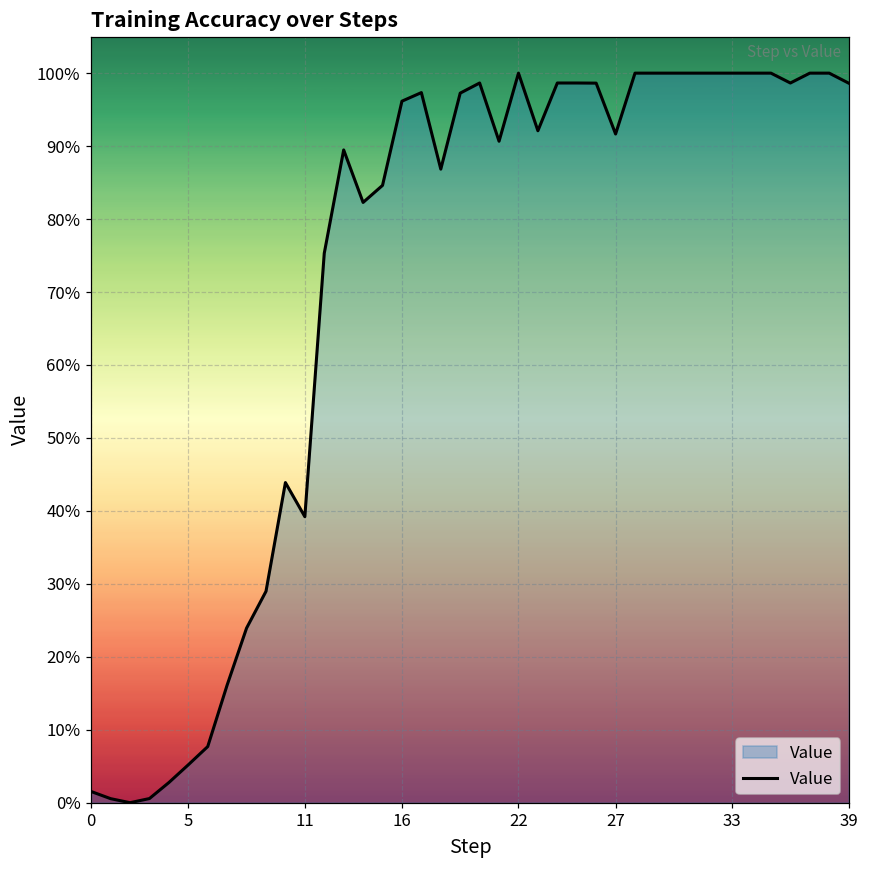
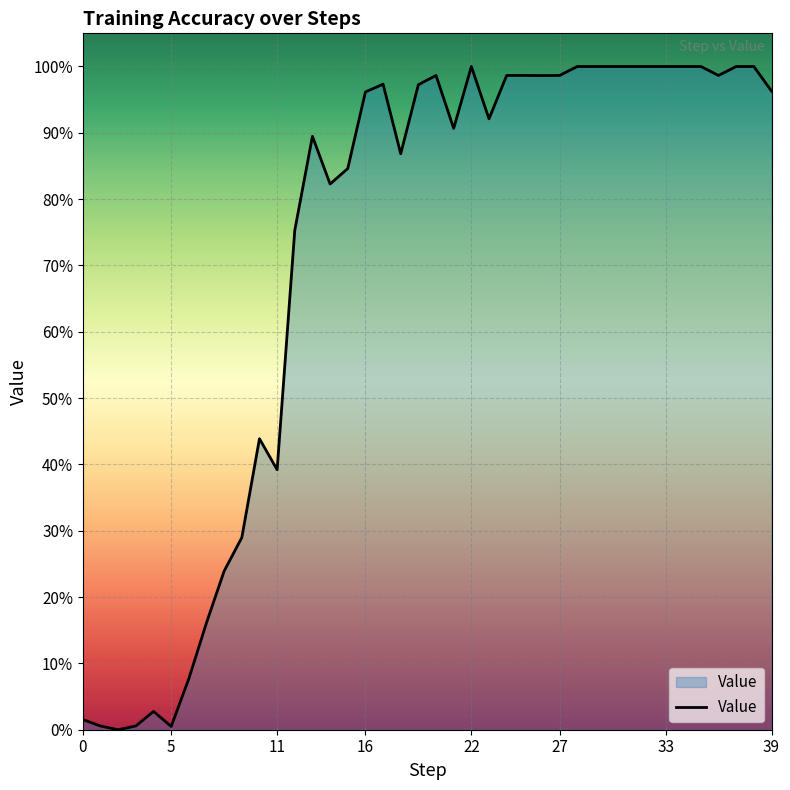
  {
    "0": "2%",
-   "5": "5%",
+   "5": "0%",
    "11": "39%",
    "16": "96%",
    "22": "100%",
-   "27": "92%",
+   "27": "99%",
    "33": "100%",
-   "39": "99%"
+   "39": "96%"
  }
